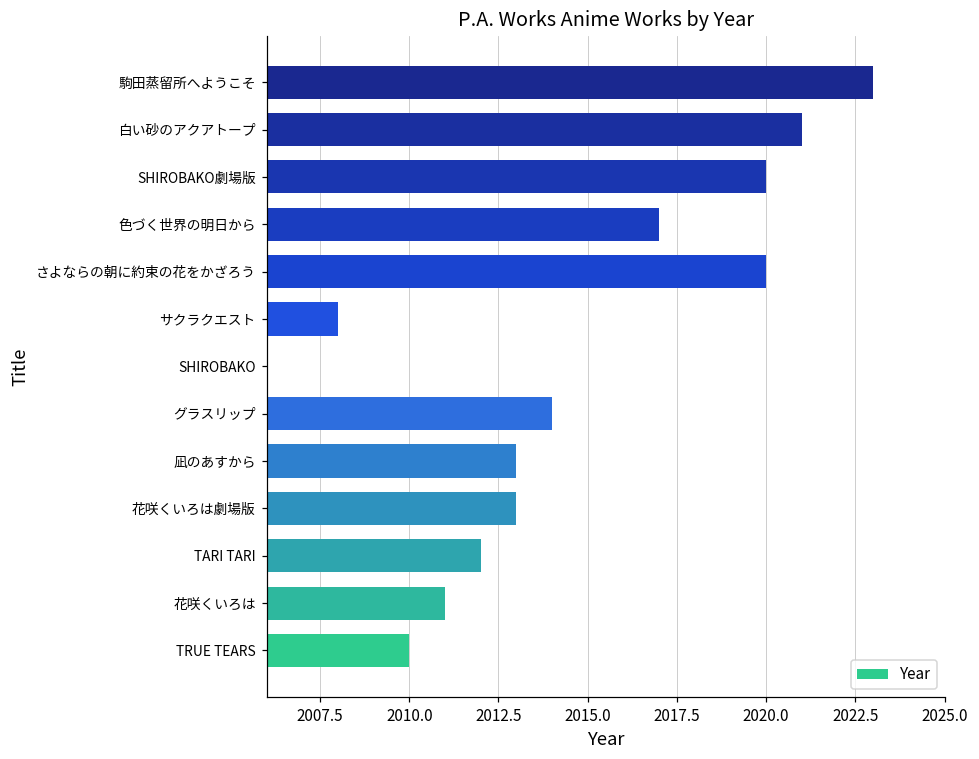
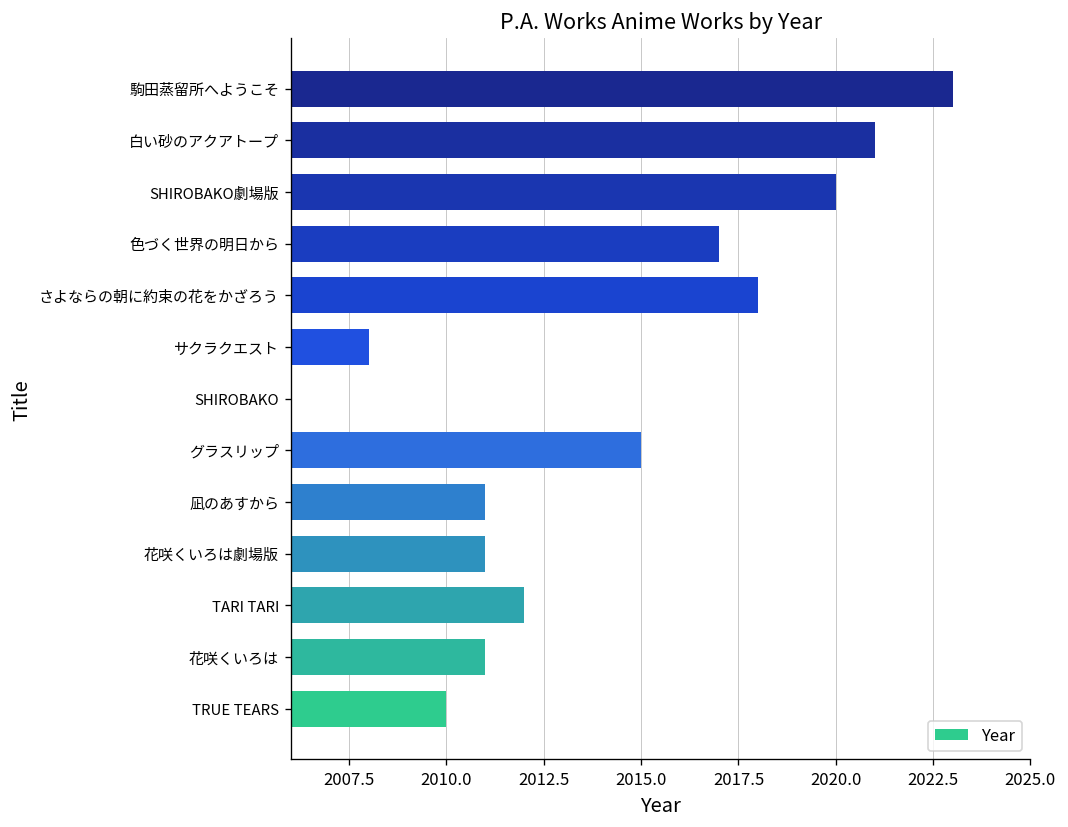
  {
    "駒田蒸留所へようこそ": 2023,
    "白い砂のアクアトープ": 2021,
    "SHIROBAKO劇場版": 2020,
    "色づく世界の明日から": 2017,
-   "さよならの朝に約束の花をかざろう": 2020,
+   "さよならの朝に約束の花をかざろう": 2018,
    "サクラクエスト": 2008,
-   "グラスリップ": 2014,
-   "凪のあすから": 2013,
-   "花咲くいろは劇場版": 2013,
+   "グラスリップ": 2015,
+   "凪のあすから": 2011,
+   "花咲くいろは劇場版": 2011,
    "TARI TARI": 2012,
    "花咲くいろは": 2011,
    "TRUE TEARS": 2010
  }
